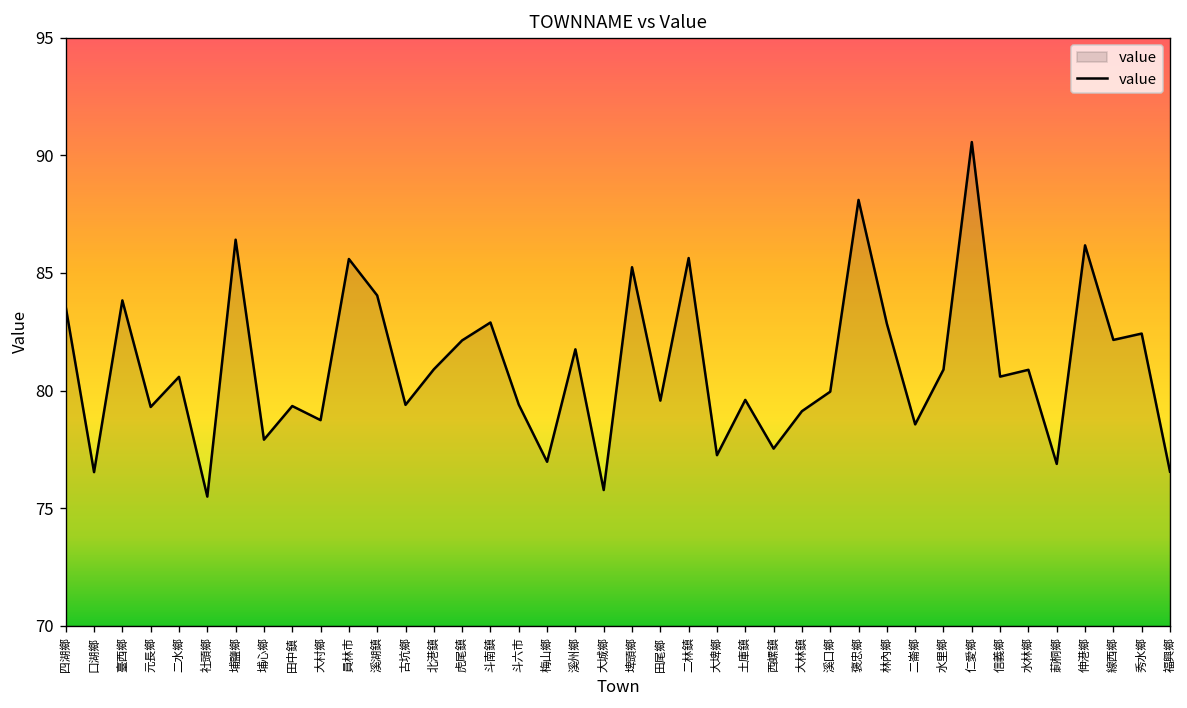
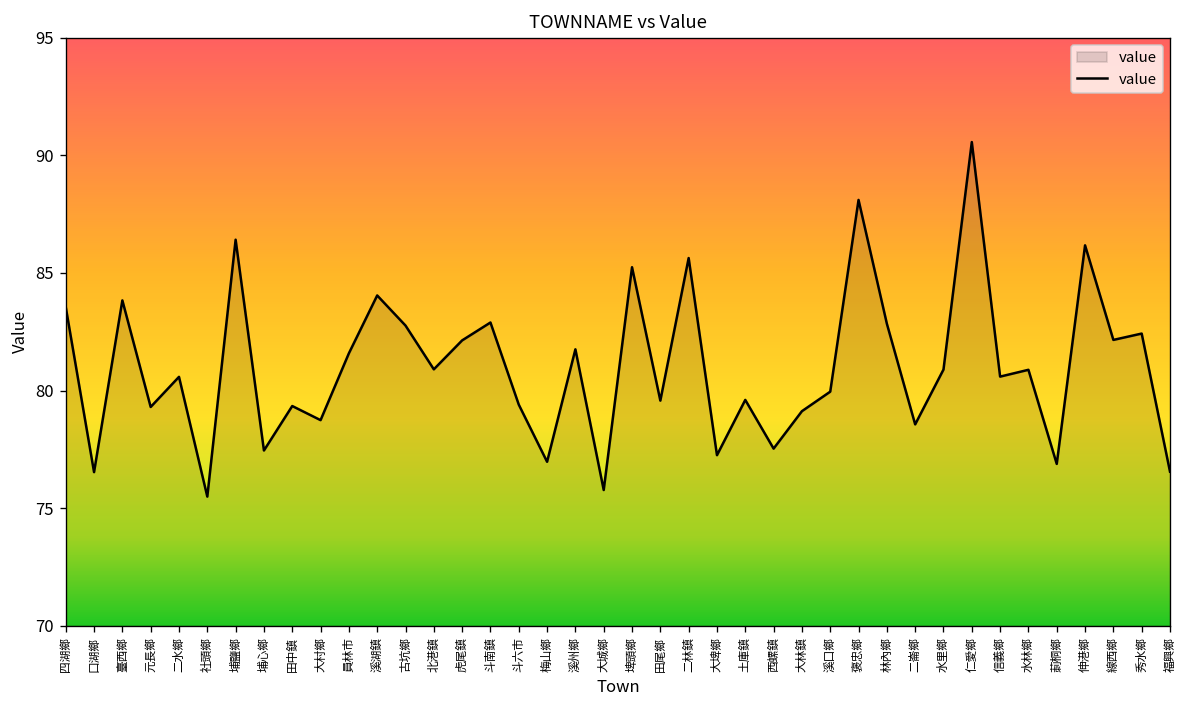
  {
    "四湖鄉": 83.6,
    "口湖鄉": 76.5,
    "臺西鄉": 83.8,
    "元長鄉": 79.3,
    "二水鄉": 80.6,
    "社頭鄉": 75.5,
    "埔鹽鄉": 86.4,
-   "埔心鄉": 77.9,
+   "埔心鄉": 77.5,
    "田中鎮": 79.3,
    "大村鄉": 78.7,
-   "員林市": 85.6,
+   "員林市": 81.6,
    "溪湖鎮": 84.0,
-   "古坑鄉": 79.4,
+   "古坑鄉": 82.8,
    "北港鎮": 80.9,
    "虎尾鎮": 82.1,
    "斗南鎮": 82.9,
    "斗六市": 79.4,
    "梅山鄉": 77.0,
    "溪州鄉": 81.8,
    "大城鄉": 75.8,
    "埤頭鄉": 85.2,
    "田尾鄉": 79.6,
    "二林鎮": 85.6,
    "大埤鄉": 77.3,
    "土庫鎮": 79.6,
    "西螺鎮": 77.5,
    "大林鎮": 79.1,
    "溪口鄉": 80.0,
    "褒忠鄉": 88.1,
    "林內鄉": 82.8,
    "二崙鄉": 78.6,
    "水里鄉": 80.9,
    "仁愛鄉": 90.6,
    "信義鄉": 80.6,
    "水林鄉": 80.9,
    "莿桐鄉": 76.9,
    "伸港鄉": 86.2,
    "線西鄉": 82.2,
    "秀水鄉": 82.4,
    "福興鄉": 76.6
  }
